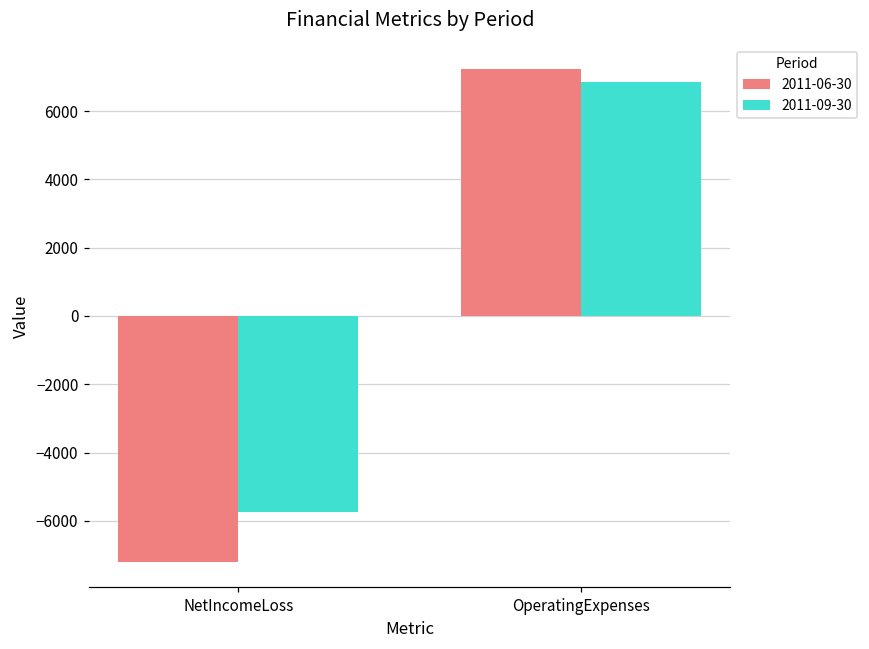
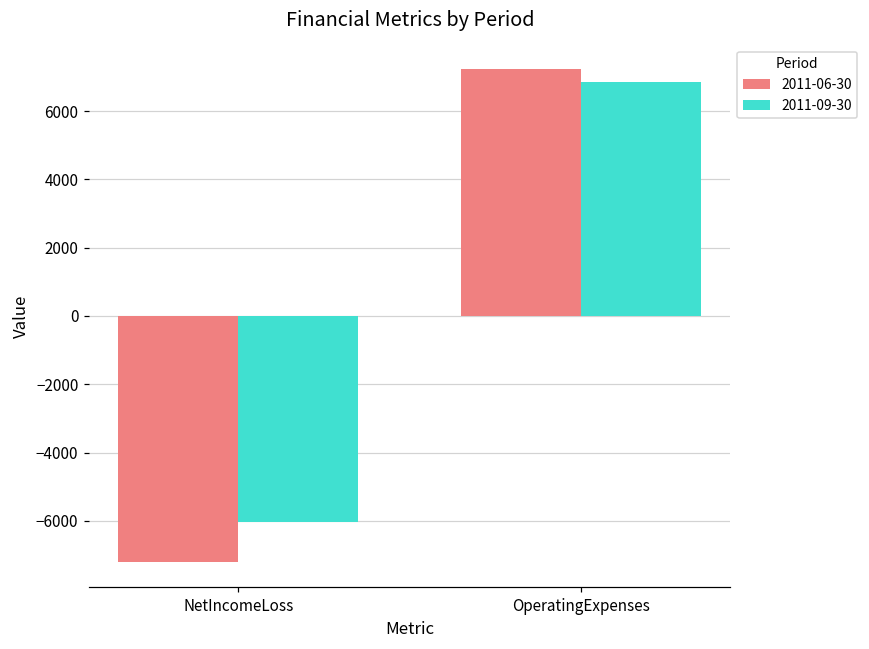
  {
    "2011-06-30": {
      "NetIncomeLoss": -7200,
      "OperatingExpenses": 7200
    },
    "2011-09-30": {
-     "NetIncomeLoss": -5700,
+     "NetIncomeLoss": -6000,
      "OperatingExpenses": 6800
    }
  }
